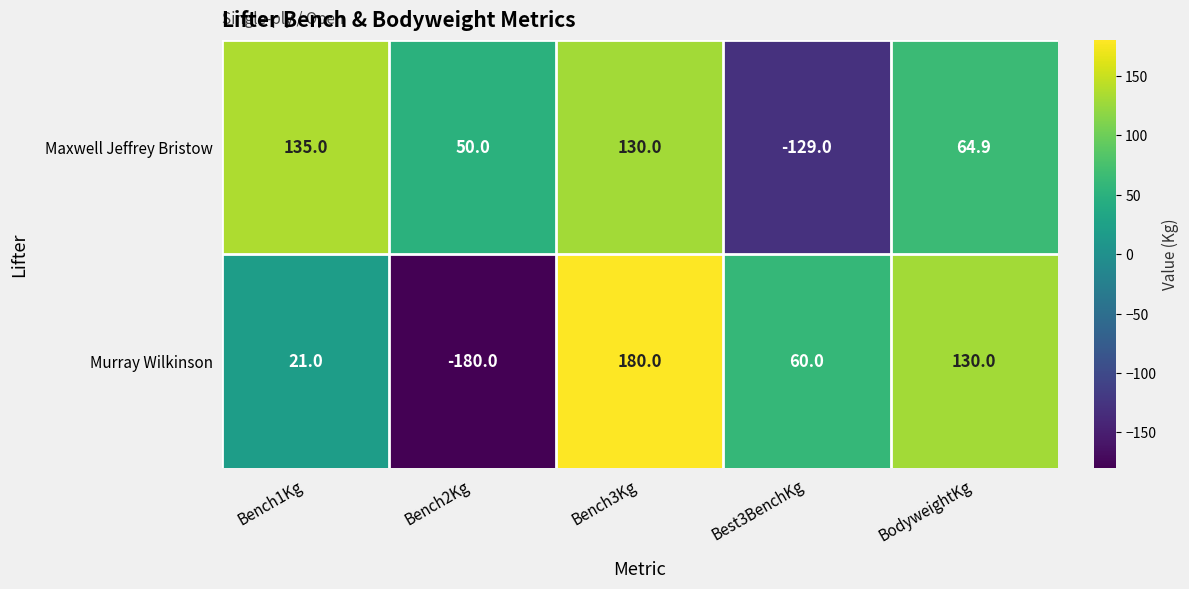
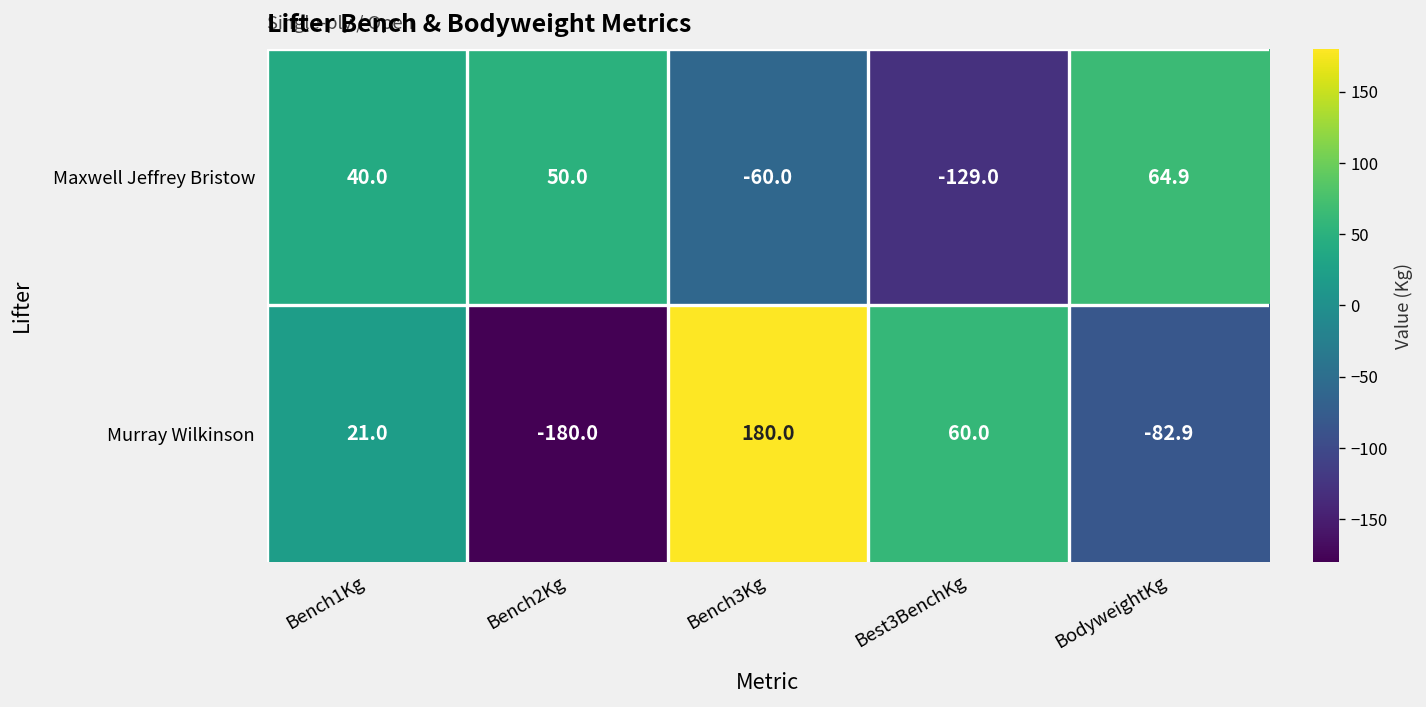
  {
    "Maxwell Jeffrey Bristow": {
-     "Bench1Kg": 135.0,
+     "Bench1Kg": 40.0,
      "Bench2Kg": 50.0,
-     "Bench3Kg": 130.0,
+     "Bench3Kg": -60.0,
      "Best3BenchKg": -129.0,
      "BodyweightKg": 64.9
    },
    "Murray Wilkinson": {
      "Bench1Kg": 21.0,
      "Bench2Kg": -180.0,
      "Bench3Kg": 180.0,
      "Best3BenchKg": 60.0,
-     "BodyweightKg": 130.0
+     "BodyweightKg": -82.9
    }
  }
